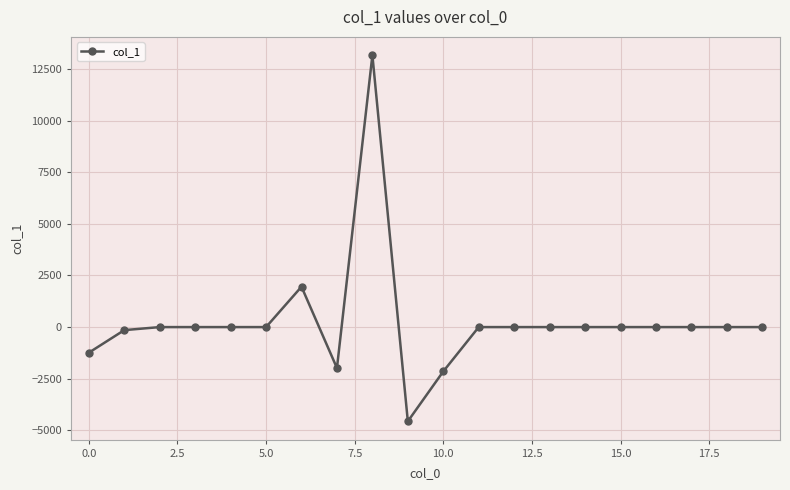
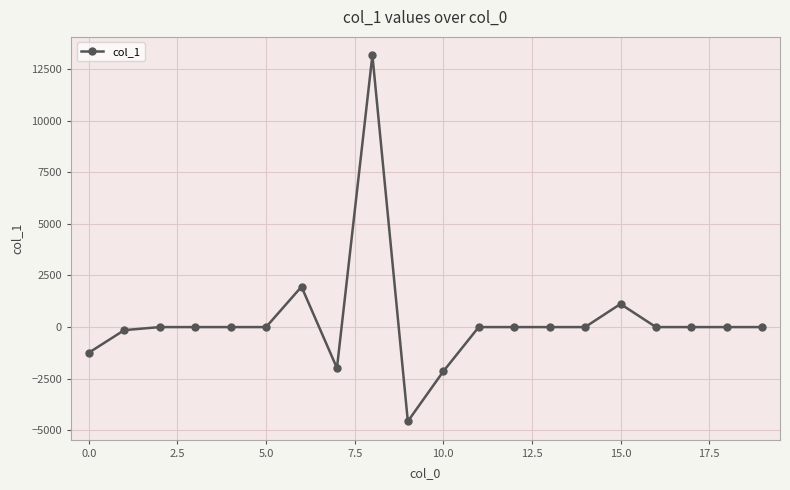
  {
    "0.0": -1200,
    "5.0": 0,
    "10.0": -2100,
-   "15.0": 0
+   "15.0": 1100
  }
